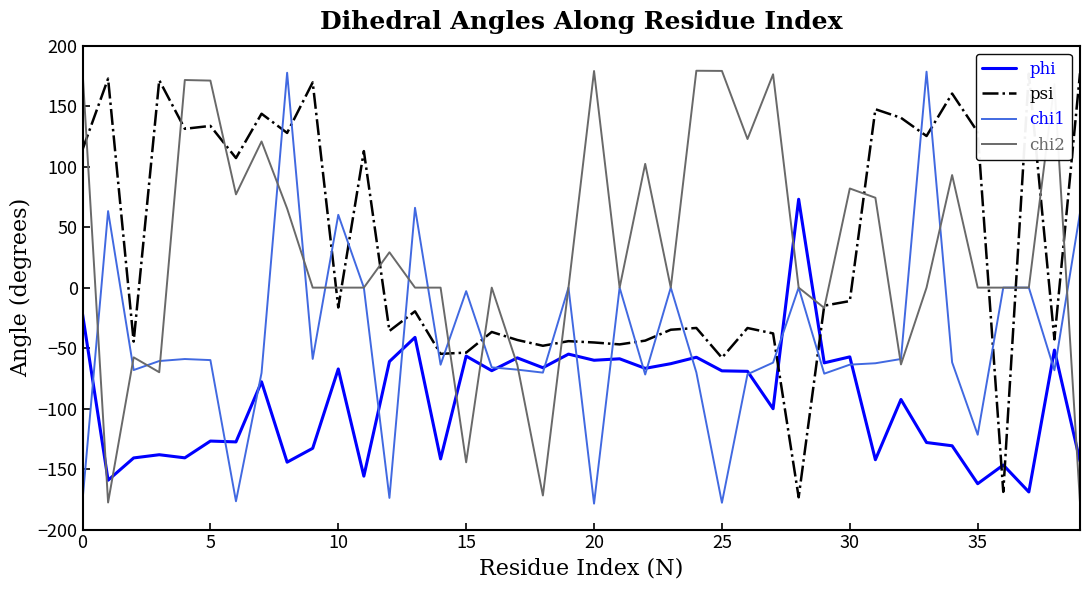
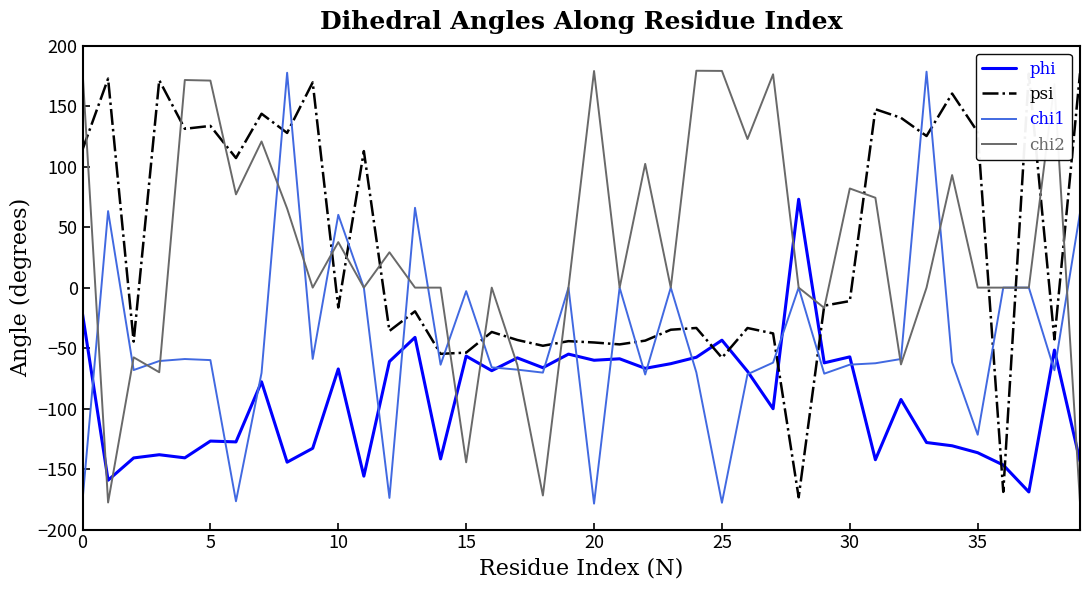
  {
    "phi": {
      "0": -22,
      "5": -127,
      "10": -67,
      "15": -57,
      "20": -60,
-     "25": -69,
+     "25": -43,
      "30": -57,
-     "35": -162
+     "35": -136
    },
    "psi": {
      "0": 114,
      "5": 134,
      "10": -16,
      "15": -54,
      "20": -45,
      "25": -58,
      "30": -11
    },
    "chi1": {
      "0": -176,
      "5": -60,
      "10": 60,
      "15": -3,
      "20": -179,
      "25": -178,
      "30": -64,
      "35": -122
    },
    "chi2": {
      "0": 179,
      "5": 171,
-     "10": 0,
+     "10": 38,
      "15": -144,
      "20": 179,
      "25": 179,
      "30": 82,
      "35": 0
    }
  }
